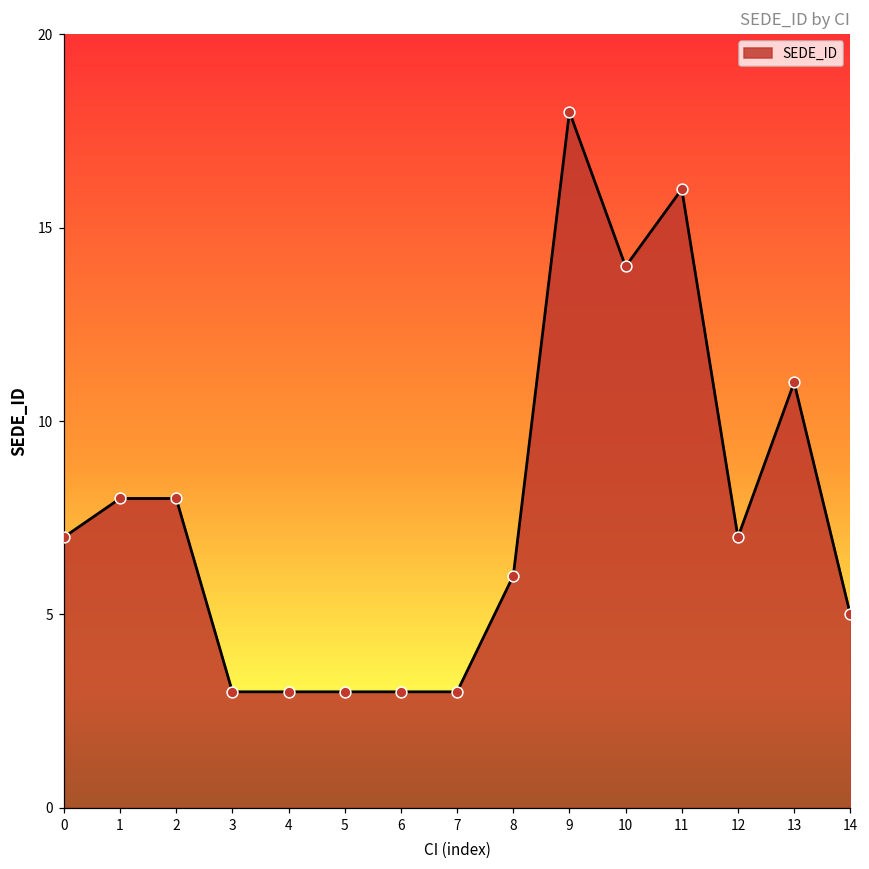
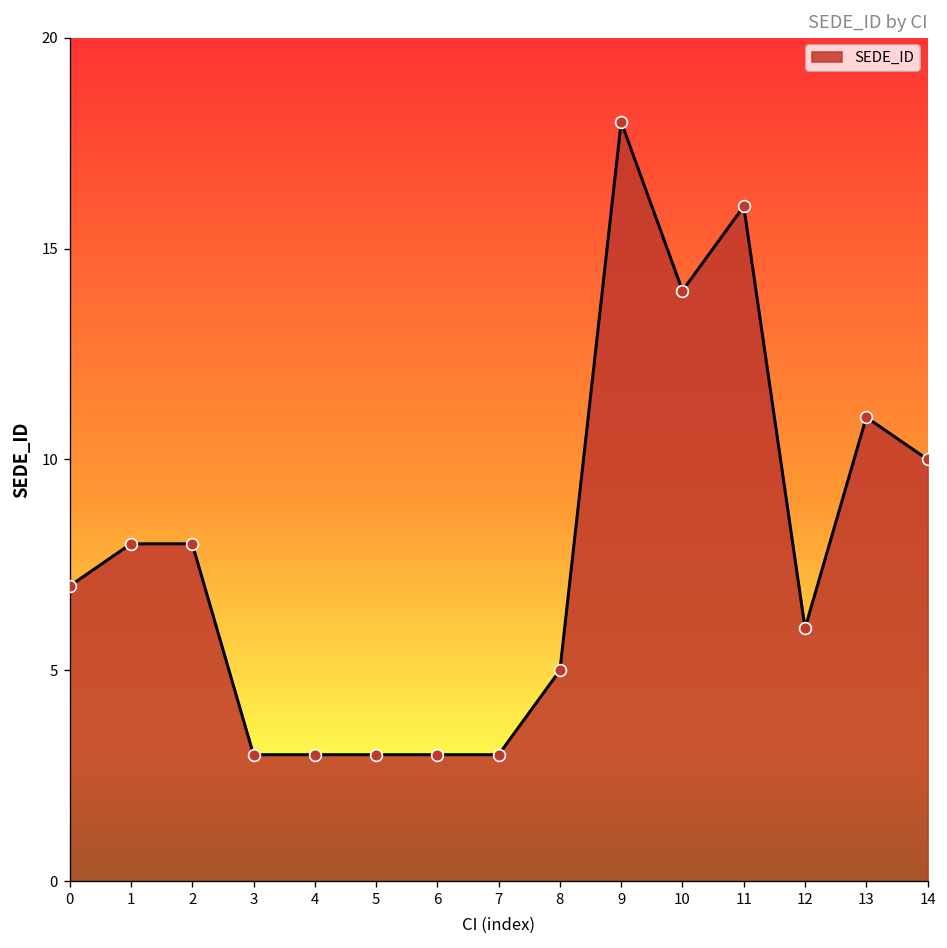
  {
    "0": 7,
    "1": 8,
    "2": 8,
    "3": 3,
    "4": 3,
    "5": 3,
    "6": 3,
    "7": 3,
-   "8": 6,
+   "8": 5,
    "9": 18,
    "10": 14,
    "11": 16,
-   "12": 7,
+   "12": 6,
    "13": 11,
-   "14": 5
+   "14": 10
  }
